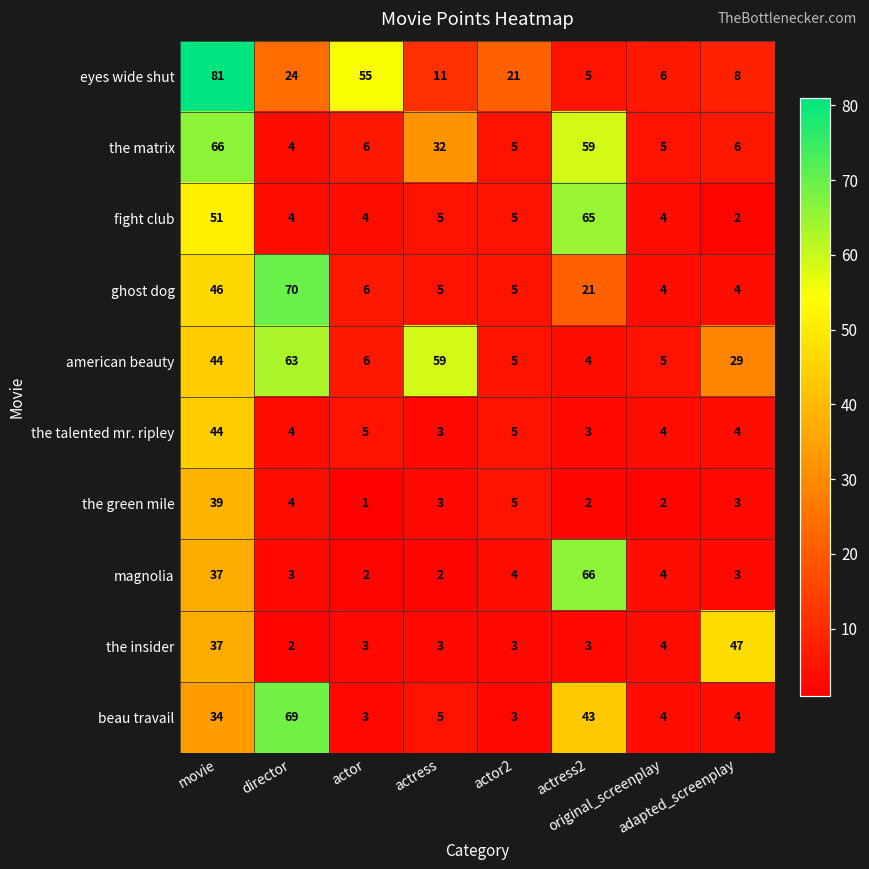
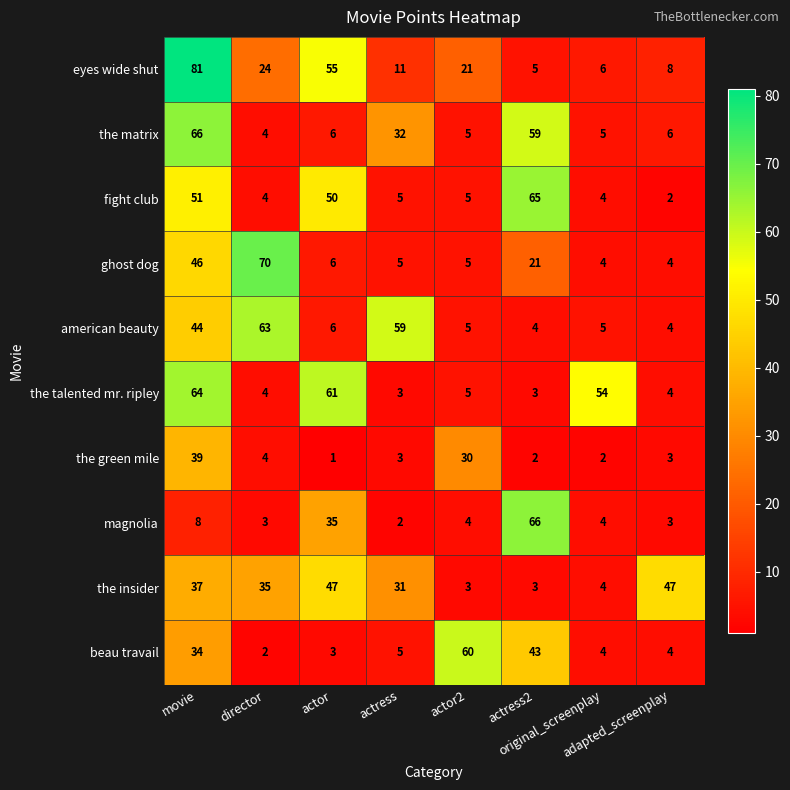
  {
    "eyes wide shut": {
      "movie": 81,
      "director": 24,
      "actor": 55,
      "actress": 11,
      "actor2": 21,
      "actress2": 5,
      "original_screenplay": 6,
      "adapted_screenplay": 8
    },
    "the matrix": {
      "movie": 66,
      "director": 4,
      "actor": 6,
      "actress": 32,
      "actor2": 5,
      "actress2": 59,
      "original_screenplay": 5,
      "adapted_screenplay": 6
    },
    "fight club": {
      "movie": 51,
      "director": 4,
-     "actor": 4,
+     "actor": 50,
      "actress": 5,
      "actor2": 5,
      "actress2": 65,
      "original_screenplay": 4,
      "adapted_screenplay": 2
    },
    "ghost dog": {
      "movie": 46,
      "director": 70,
      "actor": 6,
      "actress": 5,
      "actor2": 5,
      "actress2": 21,
      "original_screenplay": 4,
      "adapted_screenplay": 4
    },
    "american beauty": {
      "movie": 44,
      "director": 63,
      "actor": 6,
      "actress": 59,
      "actor2": 5,
      "actress2": 4,
      "original_screenplay": 5,
-     "adapted_screenplay": 29
+     "adapted_screenplay": 4
    },
    "the talented mr. ripley": {
-     "movie": 44,
+     "movie": 64,
      "director": 4,
-     "actor": 5,
+     "actor": 61,
      "actress": 3,
      "actor2": 5,
      "actress2": 3,
-     "original_screenplay": 4,
+     "original_screenplay": 54,
      "adapted_screenplay": 4
    },
    "the green mile": {
      "movie": 39,
      "director": 4,
      "actor": 1,
      "actress": 3,
-     "actor2": 5,
+     "actor2": 30,
      "actress2": 2,
      "original_screenplay": 2,
      "adapted_screenplay": 3
    },
    "magnolia": {
-     "movie": 37,
+     "movie": 8,
      "director": 3,
-     "actor": 2,
+     "actor": 35,
      "actress": 2,
      "actor2": 4,
      "actress2": 66,
      "original_screenplay": 4,
      "adapted_screenplay": 3
    },
    "the insider": {
      "movie": 37,
-     "director": 2,
-     "actor": 3,
-     "actress": 3,
+     "director": 35,
+     "actor": 47,
+     "actress": 31,
      "actor2": 3,
      "actress2": 3,
      "original_screenplay": 4,
      "adapted_screenplay": 47
    },
    "beau travail": {
      "movie": 34,
-     "director": 69,
+     "director": 2,
      "actor": 3,
      "actress": 5,
-     "actor2": 3,
+     "actor2": 60,
      "actress2": 43,
      "original_screenplay": 4,
      "adapted_screenplay": 4
    }
  }
